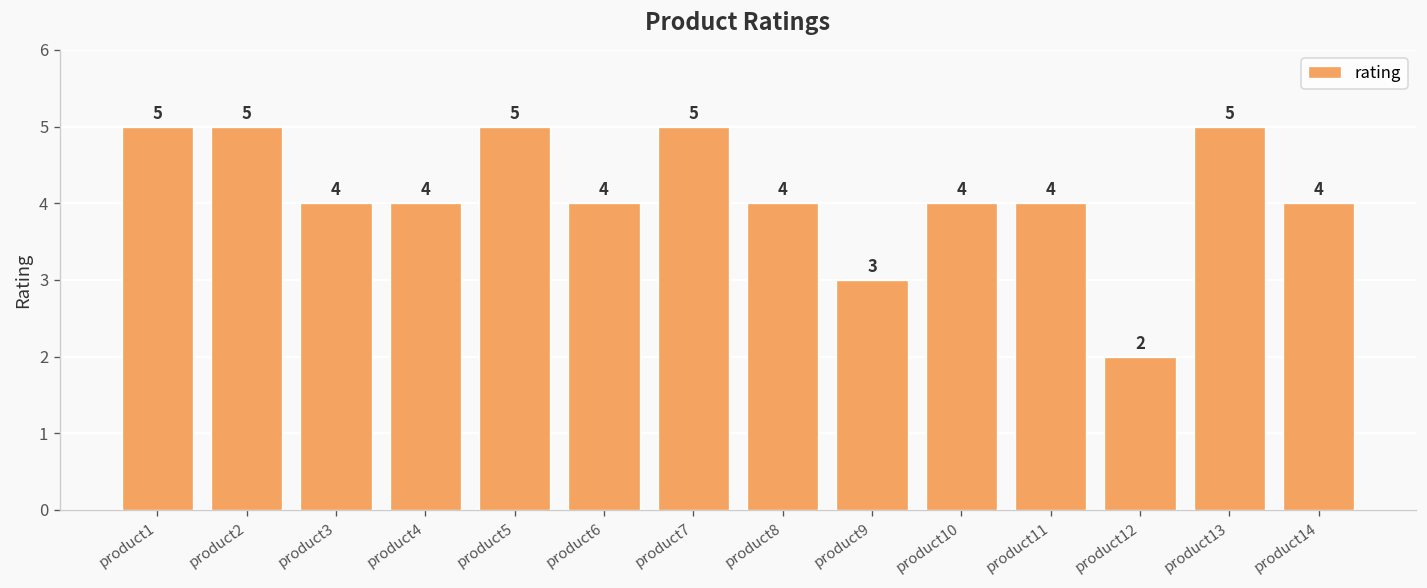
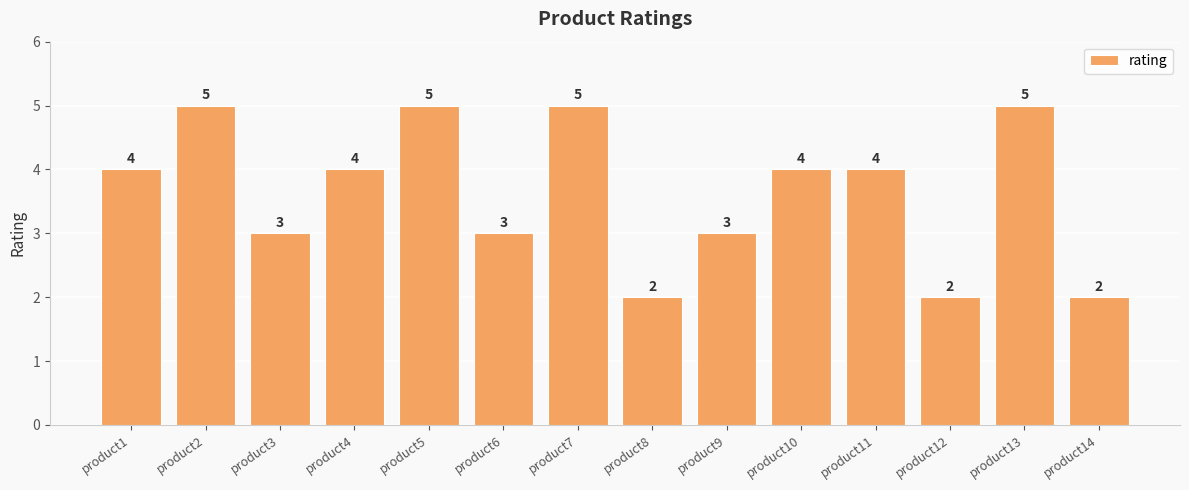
  {
-   "product1": 5,
+   "product1": 4,
    "product2": 5,
-   "product3": 4,
+   "product3": 3,
    "product4": 4,
    "product5": 5,
-   "product6": 4,
+   "product6": 3,
    "product7": 5,
-   "product8": 4,
+   "product8": 2,
    "product9": 3,
    "product10": 4,
    "product11": 4,
    "product12": 2,
    "product13": 5,
-   "product14": 4
+   "product14": 2
  }
